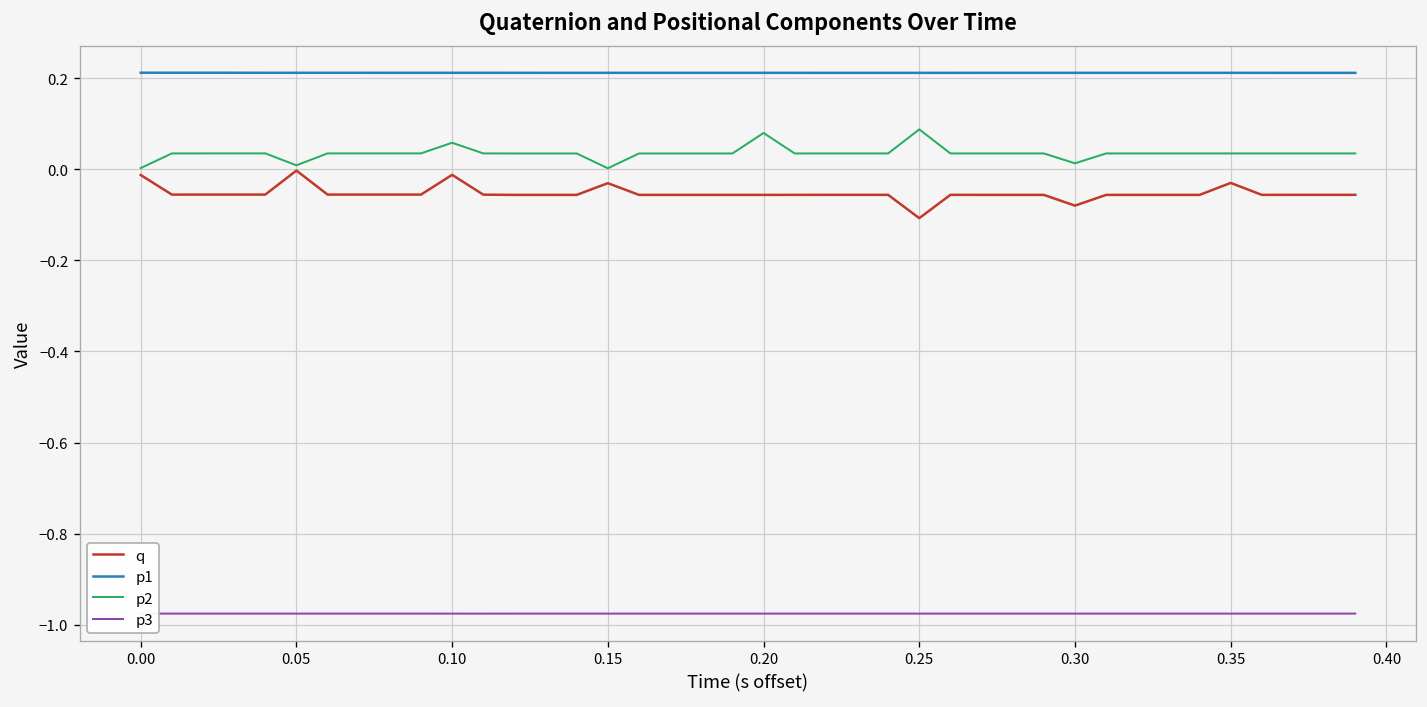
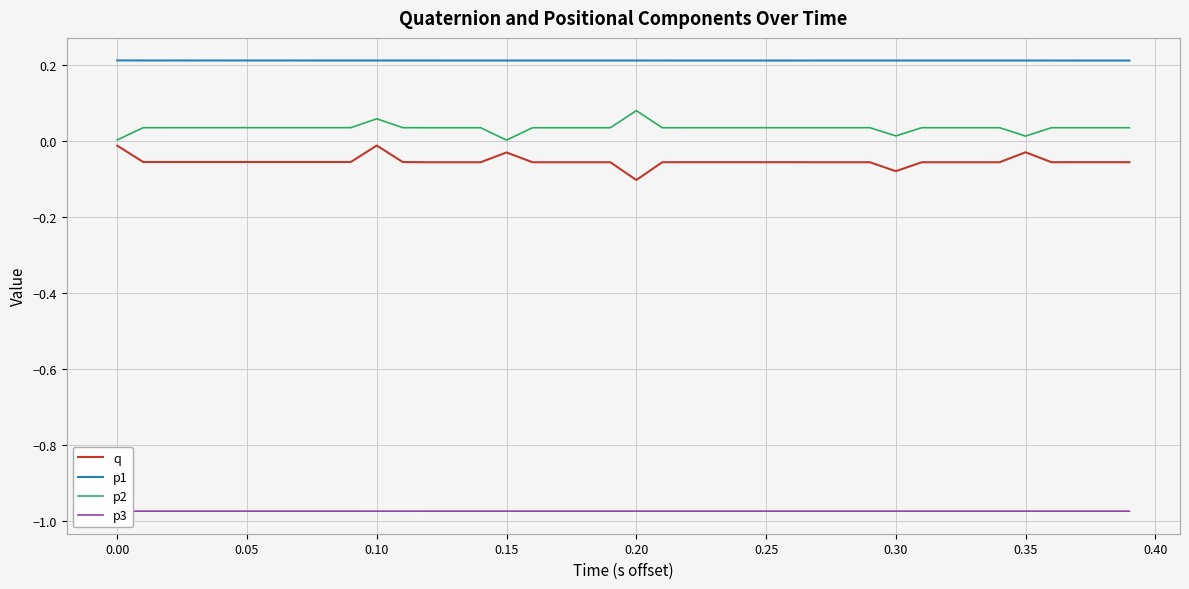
  {
    "q": {
      "0.00": -0.01,
-     "0.05": 0.00,
+     "0.05": -0.06,
      "0.10": -0.01,
      "0.15": -0.03,
-     "0.20": -0.06,
-     "0.25": -0.11,
+     "0.20": -0.10,
+     "0.25": -0.06,
      "0.30": -0.08,
      "0.35": -0.03
    },
    "p1": {
      "0.00": 0.21,
      "0.05": 0.21,
      "0.10": 0.21,
      "0.15": 0.21,
      "0.20": 0.21,
      "0.25": 0.21,
      "0.30": 0.21,
      "0.35": 0.21
    },
    "p2": {
      "0.00": 0.00,
-     "0.05": 0.01,
+     "0.05": 0.03,
      "0.10": 0.06,
      "0.15": 0.00,
      "0.20": 0.08,
-     "0.25": 0.09,
+     "0.25": 0.03,
      "0.30": 0.01,
-     "0.35": 0.03
+     "0.35": 0.01
    },
    "p3": {
      "0.05": -0.98,
      "0.10": -0.98,
      "0.15": -0.98,
      "0.20": -0.98,
      "0.25": -0.98,
      "0.30": -0.98,
      "0.35": -0.98
    }
  }
